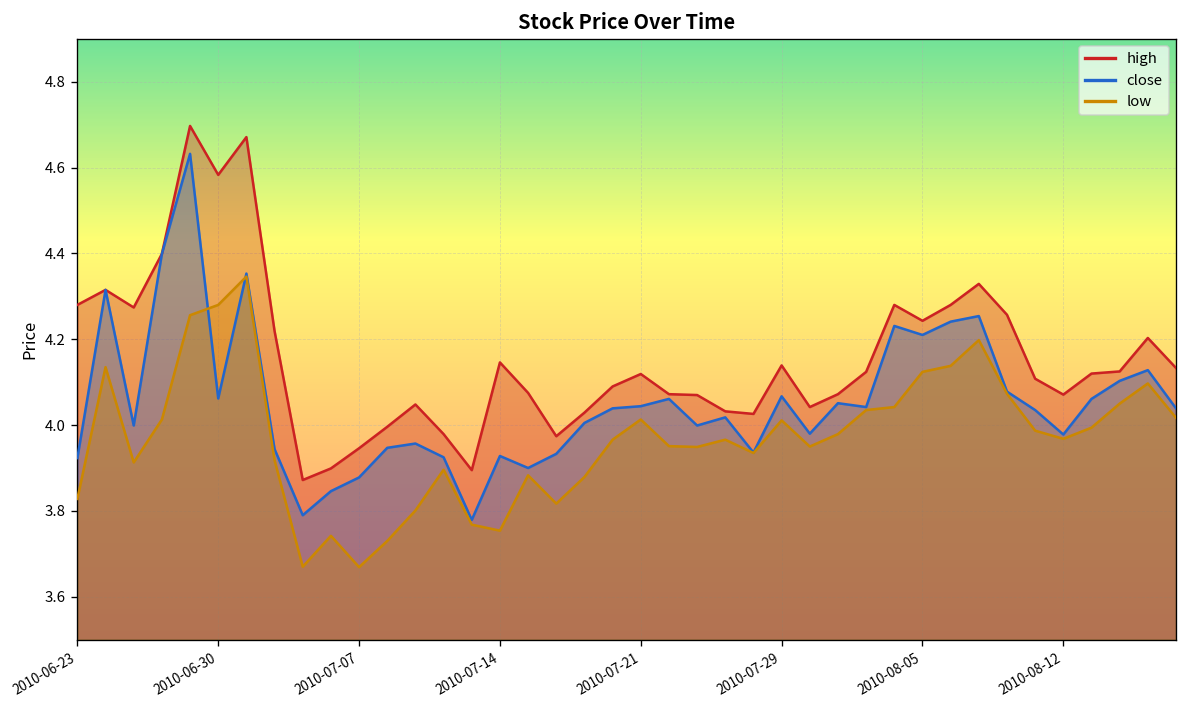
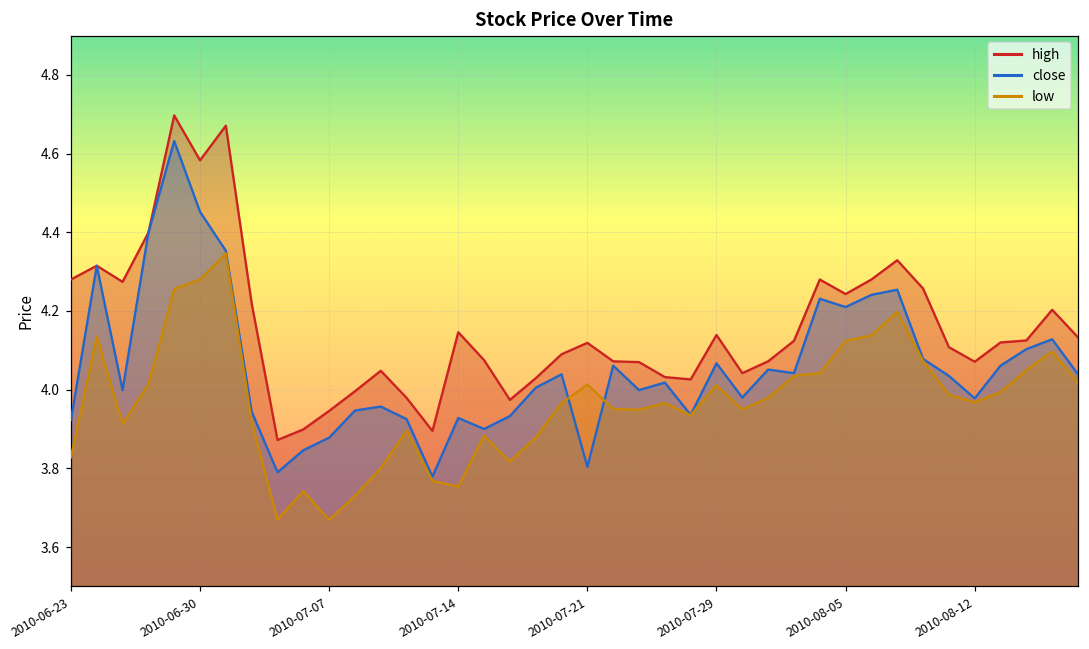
  {
    "close": {
      "2010-06-23": 3.92,
-     "2010-06-30": 4.06,
+     "2010-06-30": 4.45,
      "2010-07-07": 3.88,
      "2010-07-14": 3.93,
-     "2010-07-21": 4.04,
+     "2010-07-21": 3.80,
      "2010-07-29": 4.07,
      "2010-08-05": 4.21,
      "2010-08-12": 3.98
    }
  }
